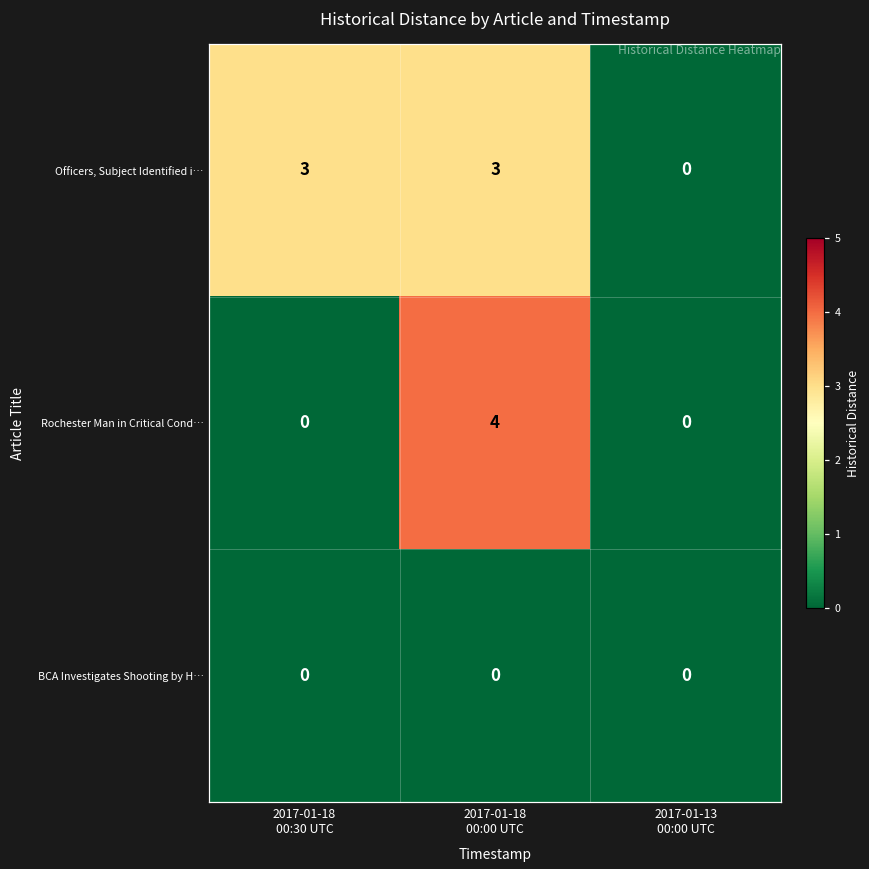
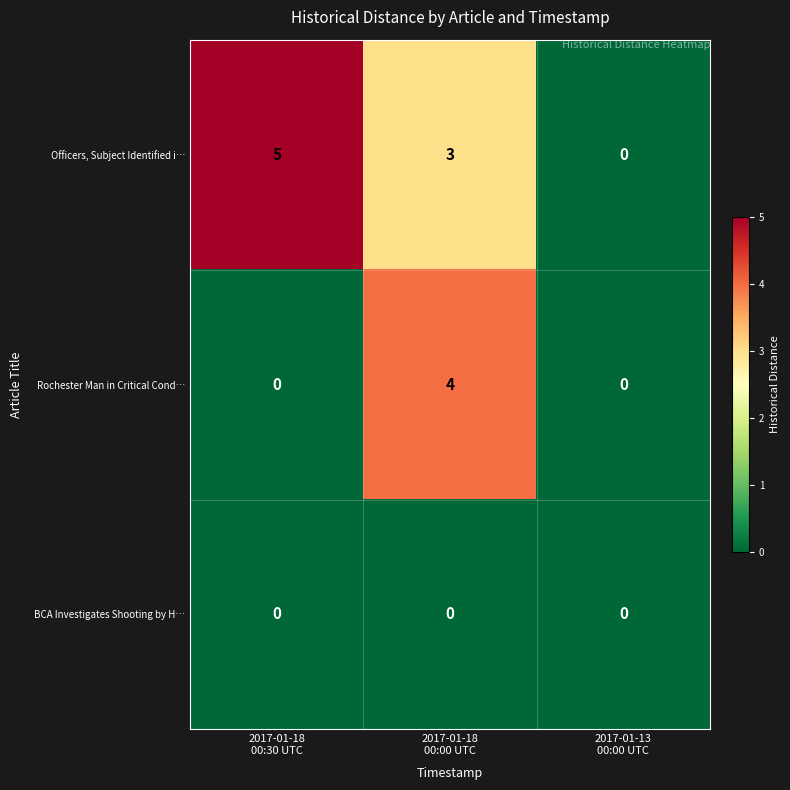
  {
    "Officers, Subject Identified i…": {
-     "2017-01-18 00:30 UTC": 3,
+     "2017-01-18 00:30 UTC": 5,
      "2017-01-18 00:00 UTC": 3
    },
    "Rochester Man in Critical Cond…": {
      "2017-01-18 00:30 UTC": 0,
      "2017-01-18 00:00 UTC": 4,
      "2017-01-13 00:00 UTC": 0
    },
    "BCA Investigates Shooting by H…": {
      "2017-01-18 00:30 UTC": 0,
      "2017-01-18 00:00 UTC": 0,
      "2017-01-13 00:00 UTC": 0
    }
  }
